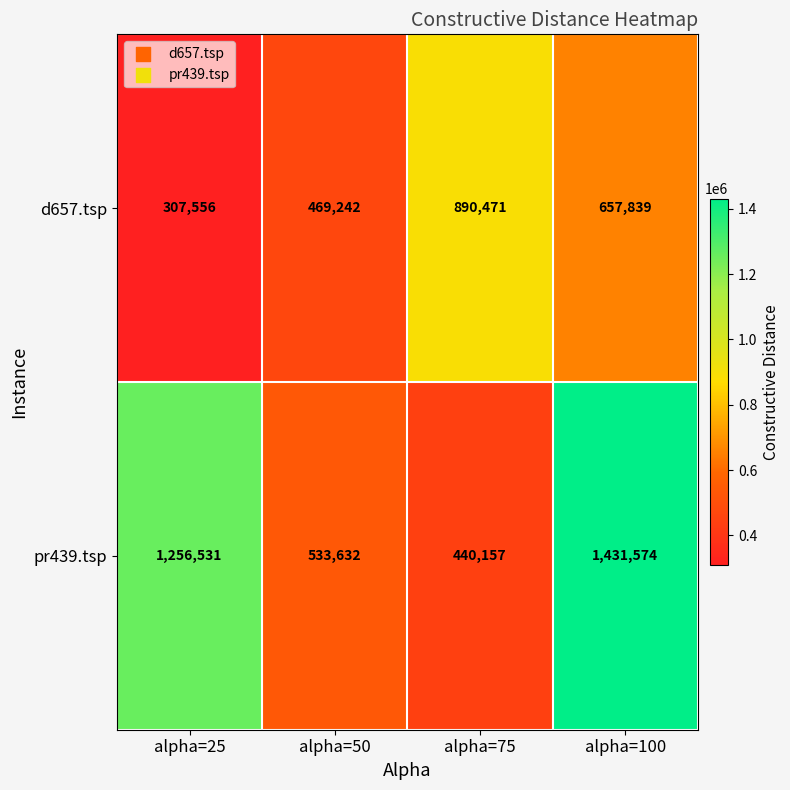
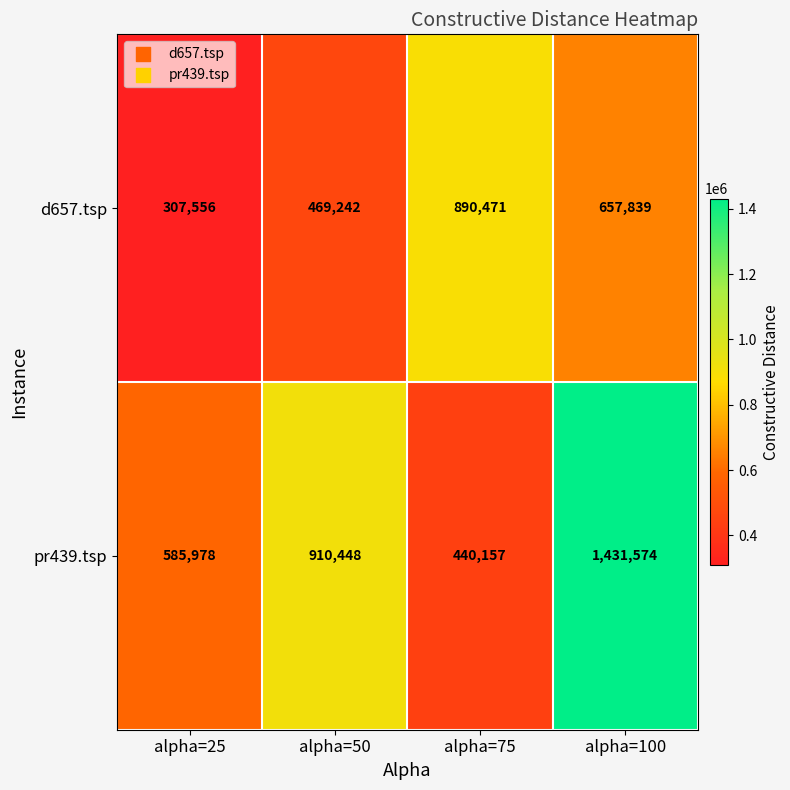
  {
    "d657.tsp": {
      "alpha=25": "307,556",
      "alpha=50": "469,242",
      "alpha=75": "890,471",
      "alpha=100": "657,839"
    },
    "pr439.tsp": {
-     "alpha=25": "1,256,531",
-     "alpha=50": "533,632",
+     "alpha=25": "585,978",
+     "alpha=50": "910,448",
      "alpha=75": "440,157",
      "alpha=100": "1,431,574"
    }
  }
